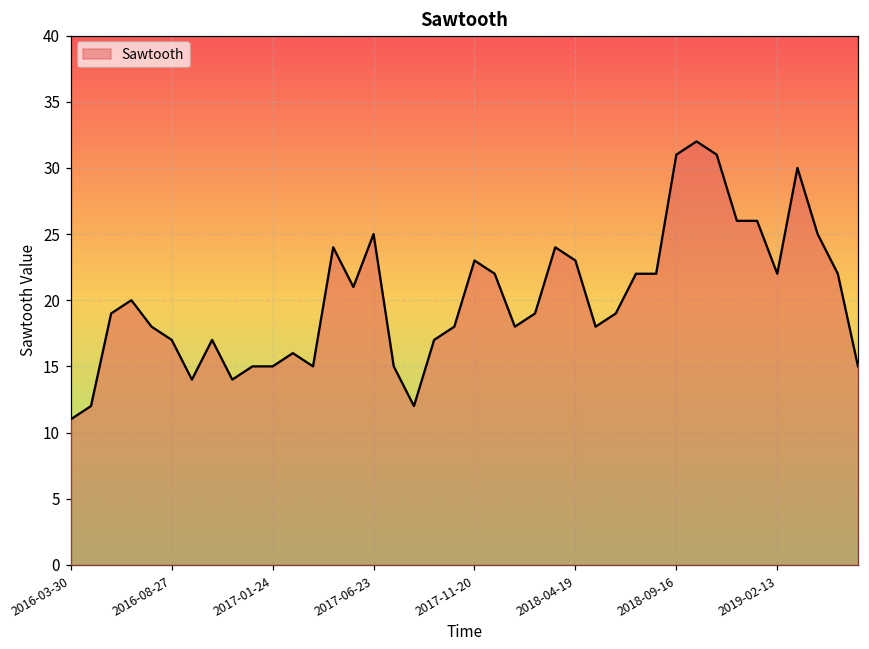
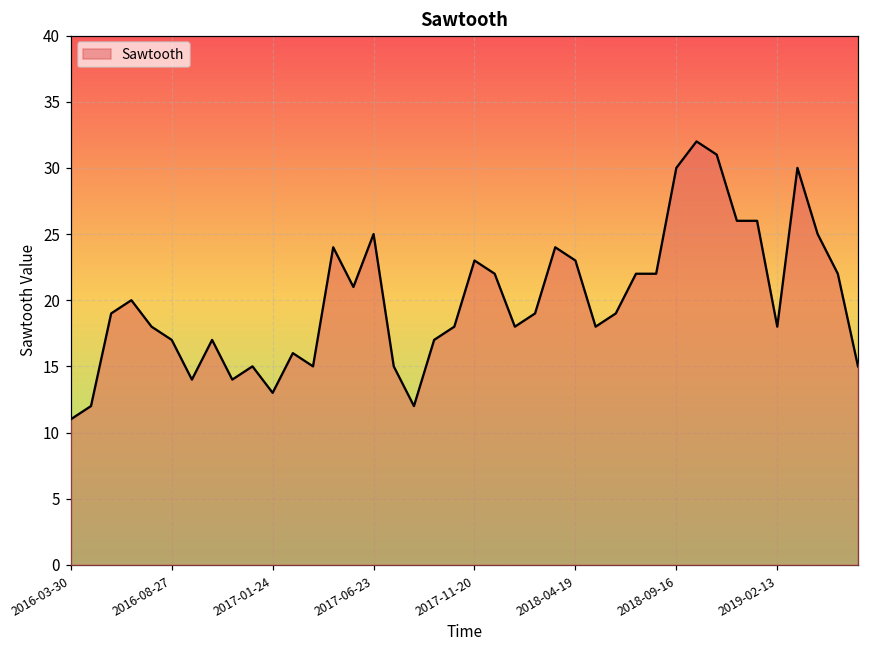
  {
    "2016-03-30": 11,
    "2016-08-27": 17,
-   "2017-01-24": 15,
+   "2017-01-24": 13,
    "2017-06-23": 25,
    "2017-11-20": 23,
    "2018-04-19": 23,
-   "2018-09-16": 31,
-   "2019-02-13": 22
+   "2018-09-16": 30,
+   "2019-02-13": 18
  }
